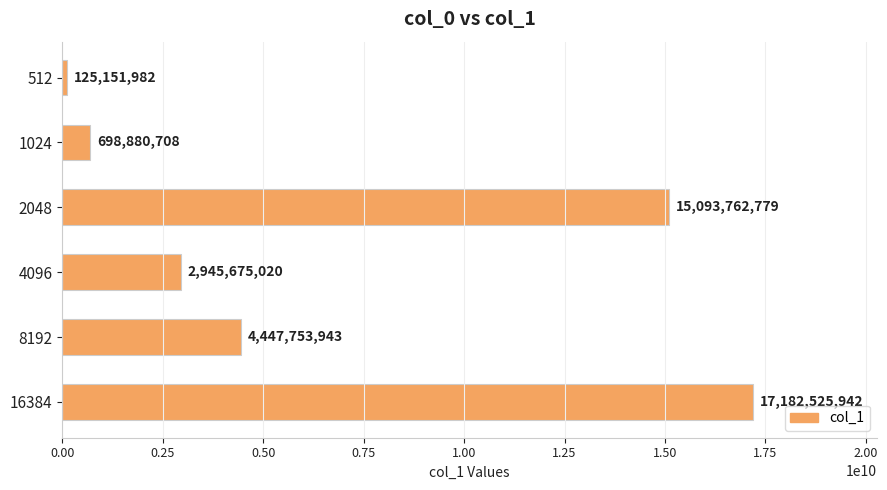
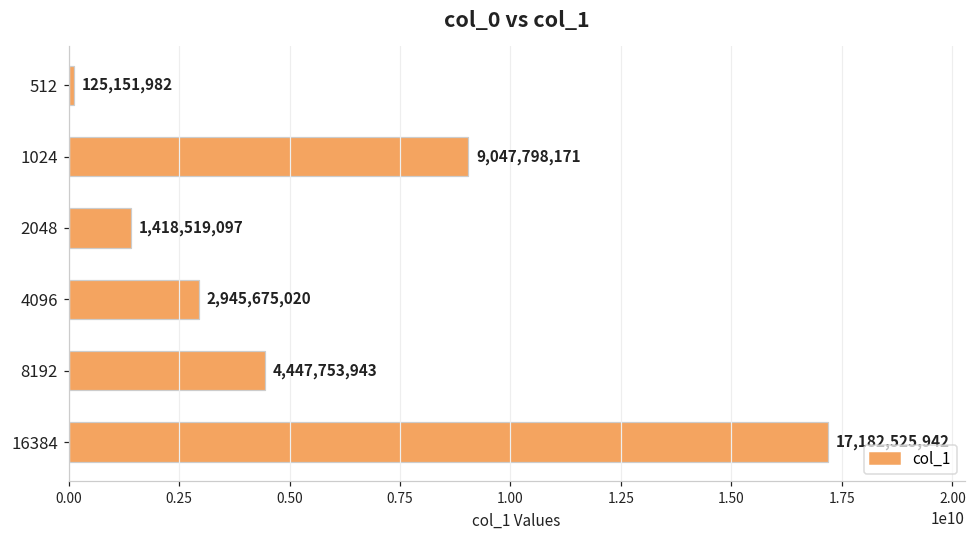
  {
    "512": "125,151,982",
-   "1024": "698,880,708",
-   "2048": "15,093,762,779",
+   "1024": "9,047,798,171",
+   "2048": "1,418,519,097",
    "4096": "2,945,675,020",
    "8192": "4,447,753,943"
  }
